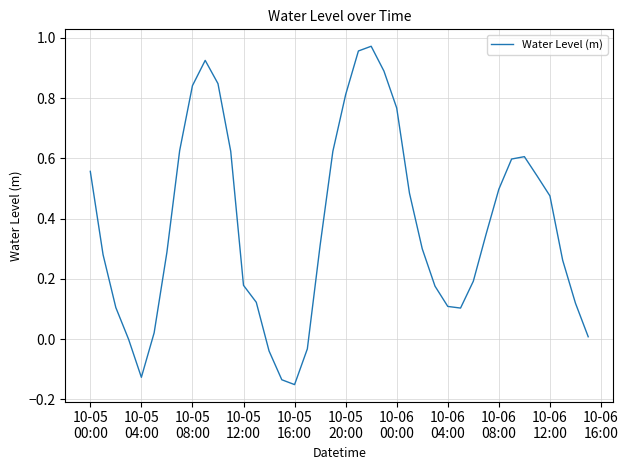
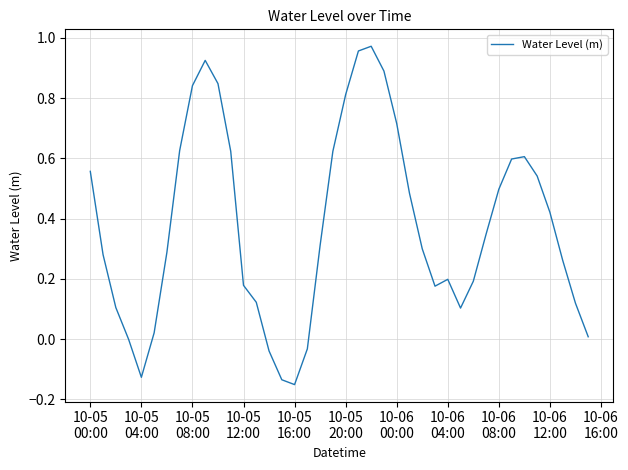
  {
    "10-05 00:00": 0.56,
    "10-05 04:00": -0.13,
    "10-05 08:00": 0.84,
    "10-05 12:00": 0.18,
    "10-05 16:00": -0.15,
    "10-05 20:00": 0.81,
-   "10-06 00:00": 0.77,
-   "10-06 04:00": 0.11,
+   "10-06 00:00": 0.72,
+   "10-06 04:00": 0.20,
    "10-06 08:00": 0.50,
-   "10-06 12:00": 0.48
+   "10-06 12:00": 0.42
  }
